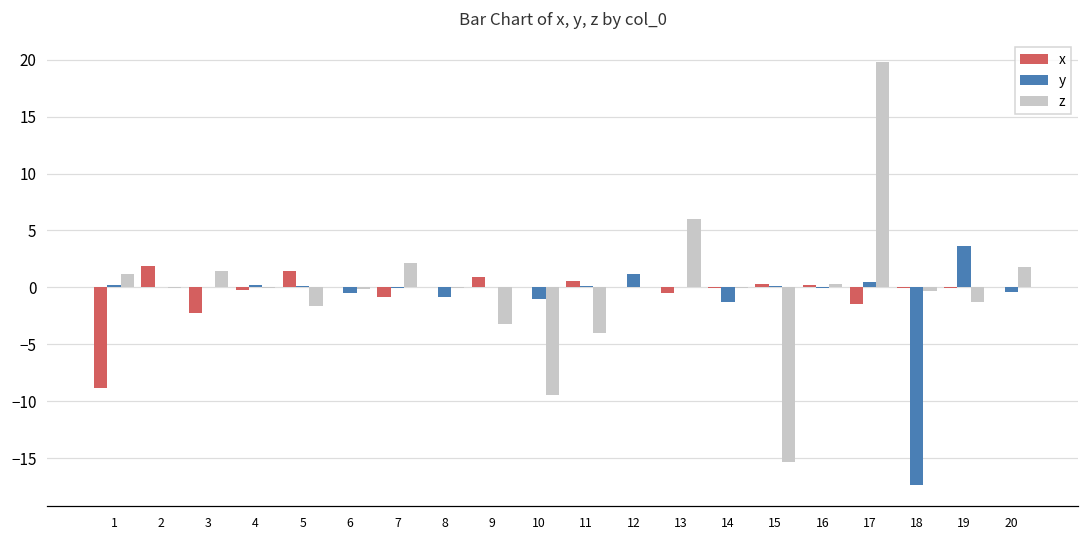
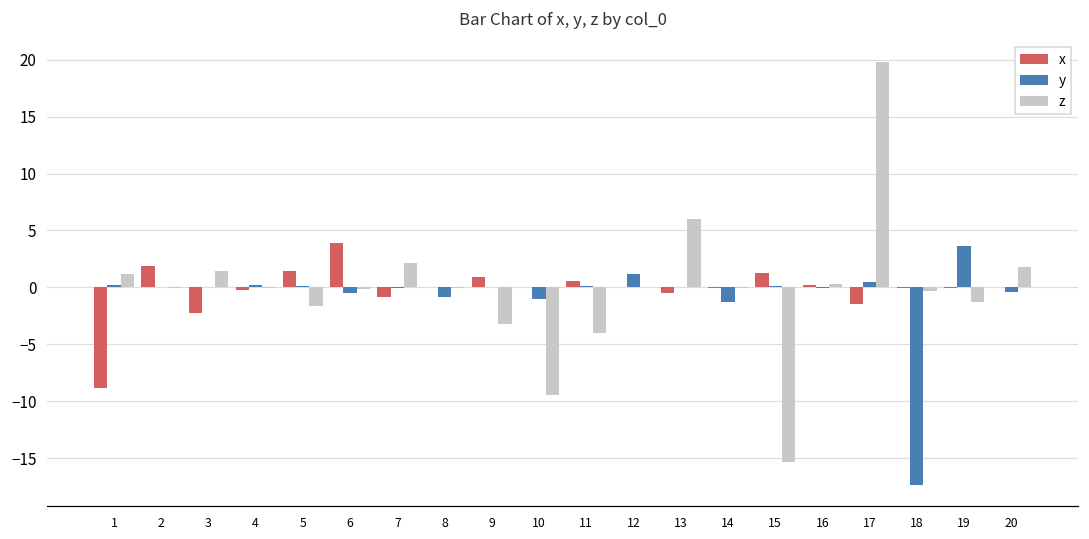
  {
    "x": {
      "1": -8.8,
      "2": 1.8,
      "3": -2.2,
      "5": 1.4,
-     "6": 0.0,
+     "6": 3.9,
      "7": -0.9,
      "9": 0.9,
      "11": 0.6,
      "13": -0.5,
-     "15": 0.3,
+     "15": 1.3,
      "17": -1.4
    },
    "y": {
      "6": -0.5,
      "8": -0.8,
      "10": -1.0,
      "12": 1.2,
      "14": -1.3,
      "17": 0.5,
      "18": -17.4,
      "19": 3.7,
      "20": -0.4
    },
    "z": {
      "1": 1.1,
      "3": 1.5,
      "5": -1.6,
      "7": 2.1,
      "9": -3.2,
      "10": -9.4,
      "11": -4.0,
      "13": 6.0,
      "15": -15.3,
      "16": 0.3,
      "17": 19.8,
      "18": -0.4,
      "19": -1.3,
      "20": 1.8
    }
  }
